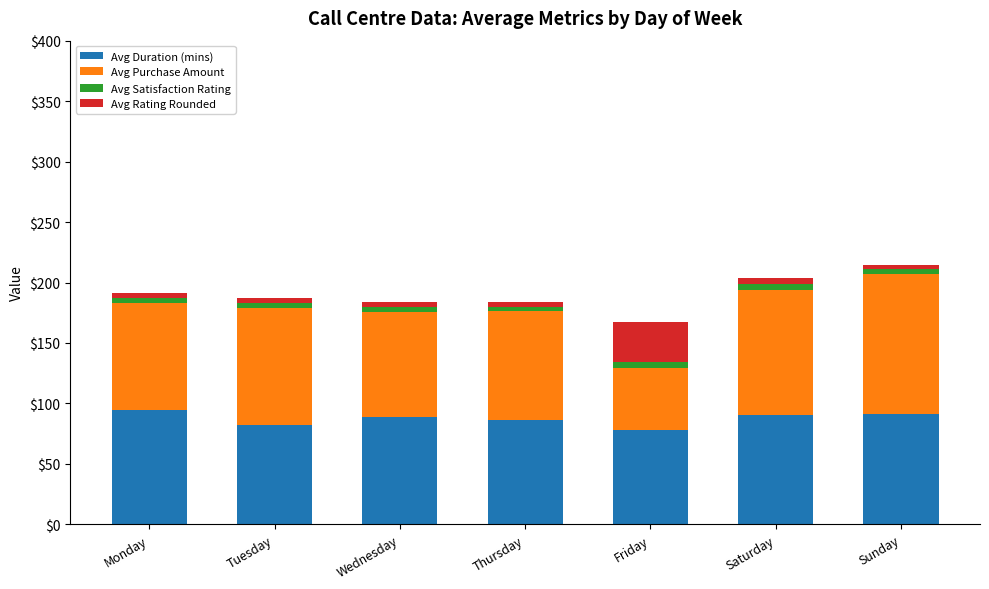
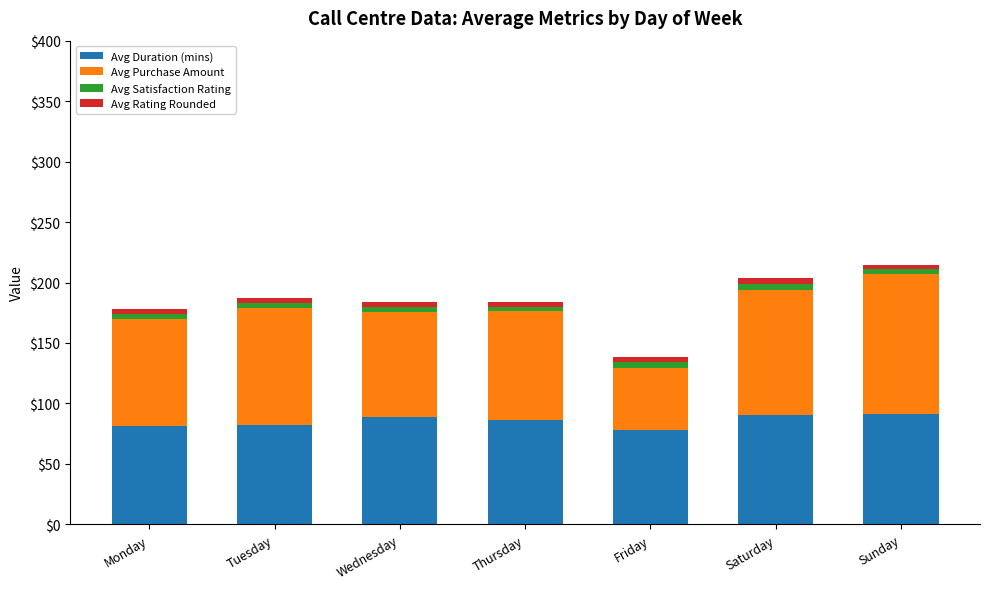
  {
    "Avg Duration (mins)": {
-     "Monday": "$94",
+     "Monday": "$81",
      "Tuesday": "$82",
      "Wednesday": "$89",
      "Thursday": "$87",
      "Friday": "$78",
      "Saturday": "$90",
      "Sunday": "$91"
    },
    "Avg Purchase Amount": {
      "Monday": "$89",
      "Tuesday": "$96",
      "Wednesday": "$87",
      "Thursday": "$90",
      "Friday": "$51",
      "Saturday": "$104",
      "Sunday": "$116"
    },
    "Avg Satisfaction Rating": {
      "Monday": "$4",
      "Tuesday": "$4",
      "Wednesday": "$4",
      "Thursday": "$4",
      "Friday": "$5",
      "Saturday": "$5",
      "Sunday": "$4"
    },
    "Avg Rating Rounded": {
      "Monday": "$4",
      "Tuesday": "$4",
      "Wednesday": "$4",
      "Thursday": "$4",
-     "Friday": "$33",
+     "Friday": "$5",
      "Saturday": "$5",
      "Sunday": "$4"
    }
  }
